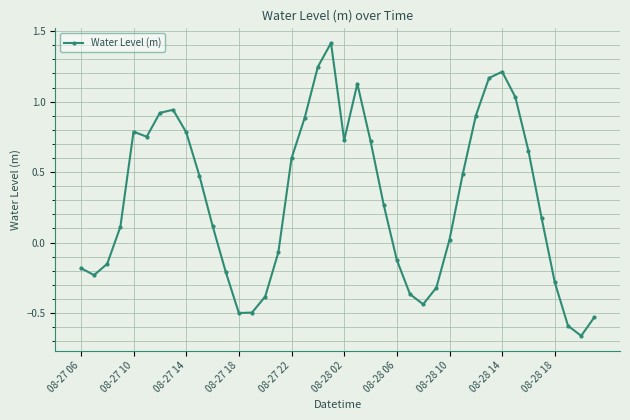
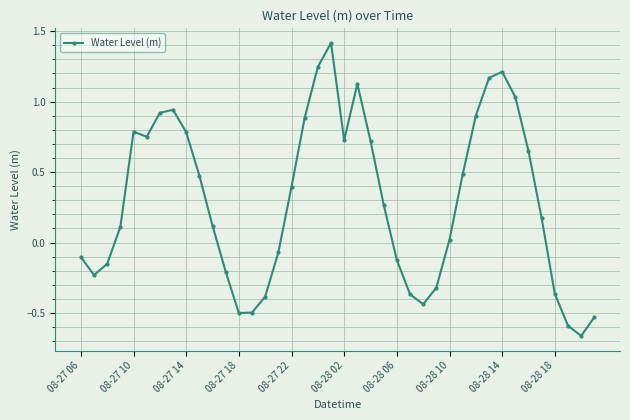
  {
-   "08-27 06": -0.18,
+   "08-27 06": -0.10,
    "08-27 10": 0.79,
    "08-27 14": 0.78,
    "08-27 18": -0.50,
-   "08-27 22": 0.60,
+   "08-27 22": 0.40,
    "08-28 02": 0.73,
    "08-28 06": -0.12,
    "08-28 10": 0.02,
    "08-28 14": 1.21,
-   "08-28 18": -0.28
+   "08-28 18": -0.36
  }
